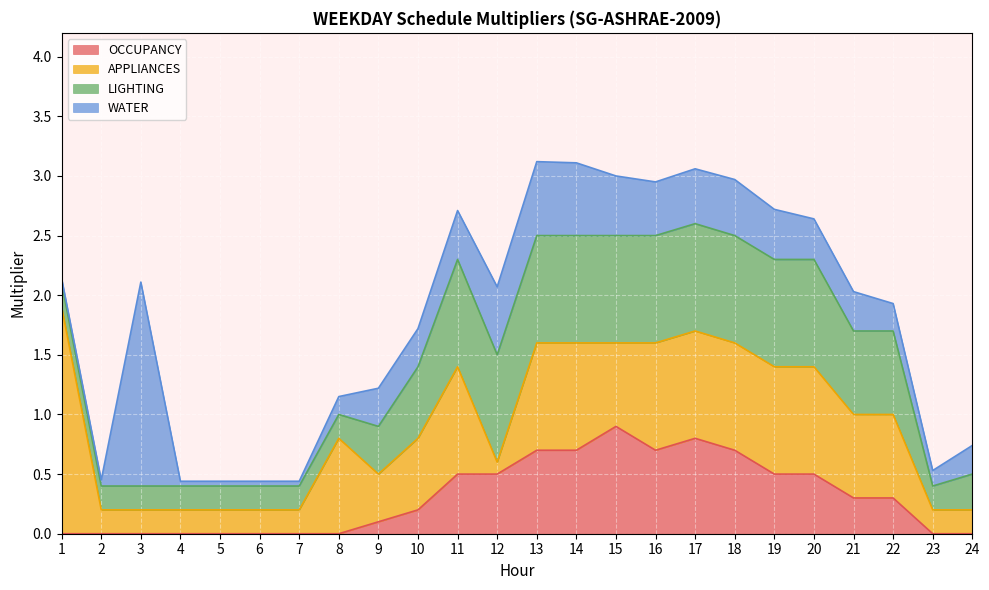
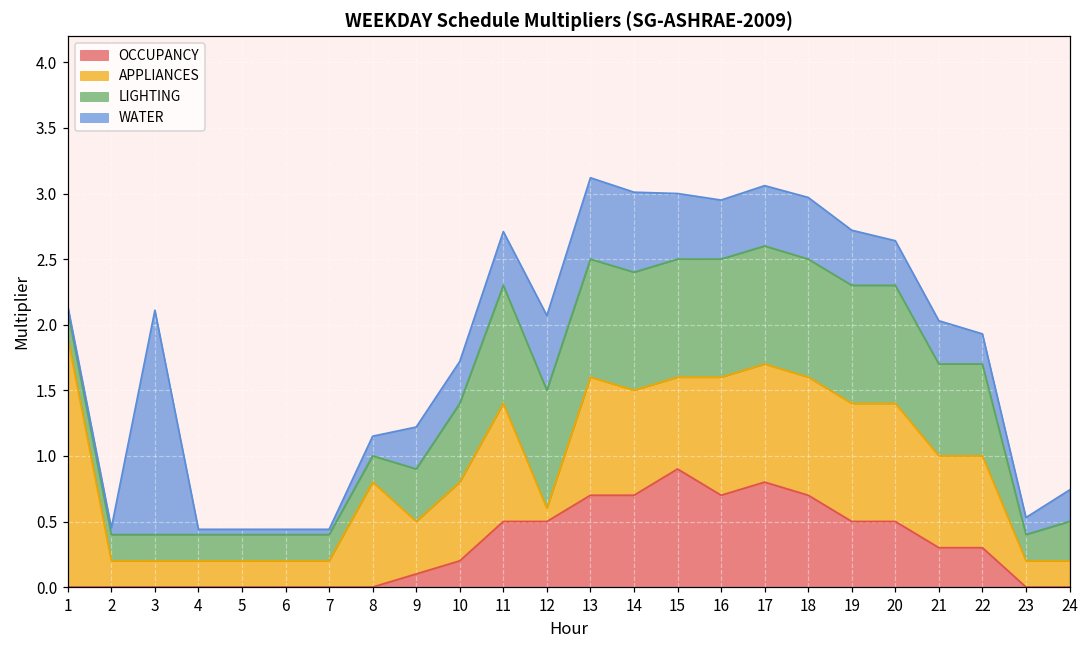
  {
    "OCCUPANCY": {
      "1": 0.0,
      "2": 0.0,
      "3": 0.0,
      "4": 0.0,
      "5": 0.0,
      "6": 0.0,
      "7": 0.0,
      "8": 0.0,
      "9": 0.1,
      "10": 0.2,
      "11": 0.5,
      "12": 0.5,
      "13": 0.7,
      "14": 0.7,
      "15": 0.9,
      "16": 0.7,
      "17": 0.8,
      "18": 0.7,
      "19": 0.5,
      "20": 0.5,
      "21": 0.3,
      "22": 0.3,
      "23": 0.0,
      "24": 0.0
    },
    "APPLIANCES": {
      "1": 1.9,
      "2": 0.2,
      "3": 0.2,
      "4": 0.2,
      "5": 0.2,
      "6": 0.2,
      "7": 0.2,
      "8": 0.8,
      "9": 0.4,
      "10": 0.6,
      "11": 0.9,
      "12": 0.1,
      "13": 0.9,
-     "14": 0.9,
+     "14": 0.8,
      "15": 0.7,
      "16": 0.9,
      "17": 0.9,
      "18": 0.9,
      "19": 0.9,
      "20": 0.9,
      "21": 0.7,
      "22": 0.7,
      "23": 0.2,
      "24": 0.2
    },
    "LIGHTING": {
      "1": 0.2,
      "2": 0.2,
      "3": 0.2,
      "4": 0.2,
      "5": 0.2,
      "6": 0.2,
      "7": 0.2,
      "8": 0.2,
      "9": 0.4,
      "10": 0.6,
      "11": 0.9,
      "12": 0.9,
      "13": 0.9,
      "14": 0.9,
      "15": 0.9,
      "16": 0.9,
      "17": 0.9,
      "18": 0.9,
      "19": 0.9,
      "20": 0.9,
      "21": 0.7,
      "22": 0.7,
      "23": 0.2,
      "24": 0.3
    },
    "WATER": {
      "1": 0.04,
      "2": 0.05,
      "3": 1.7,
      "4": 0.04,
      "5": 0.04,
      "6": 0.04,
      "7": 0.04,
      "8": 0.15,
      "9": 0.3,
      "10": 0.3,
      "11": 0.4,
      "12": 0.57,
      "13": 0.6,
      "14": 0.6,
      "15": 0.5,
      "16": 0.45,
      "17": 0.46,
      "18": 0.47,
      "19": 0.4,
      "20": 0.34,
      "21": 0.33,
      "22": 0.23,
      "23": 0.13,
      "24": 0.24
    }
  }
